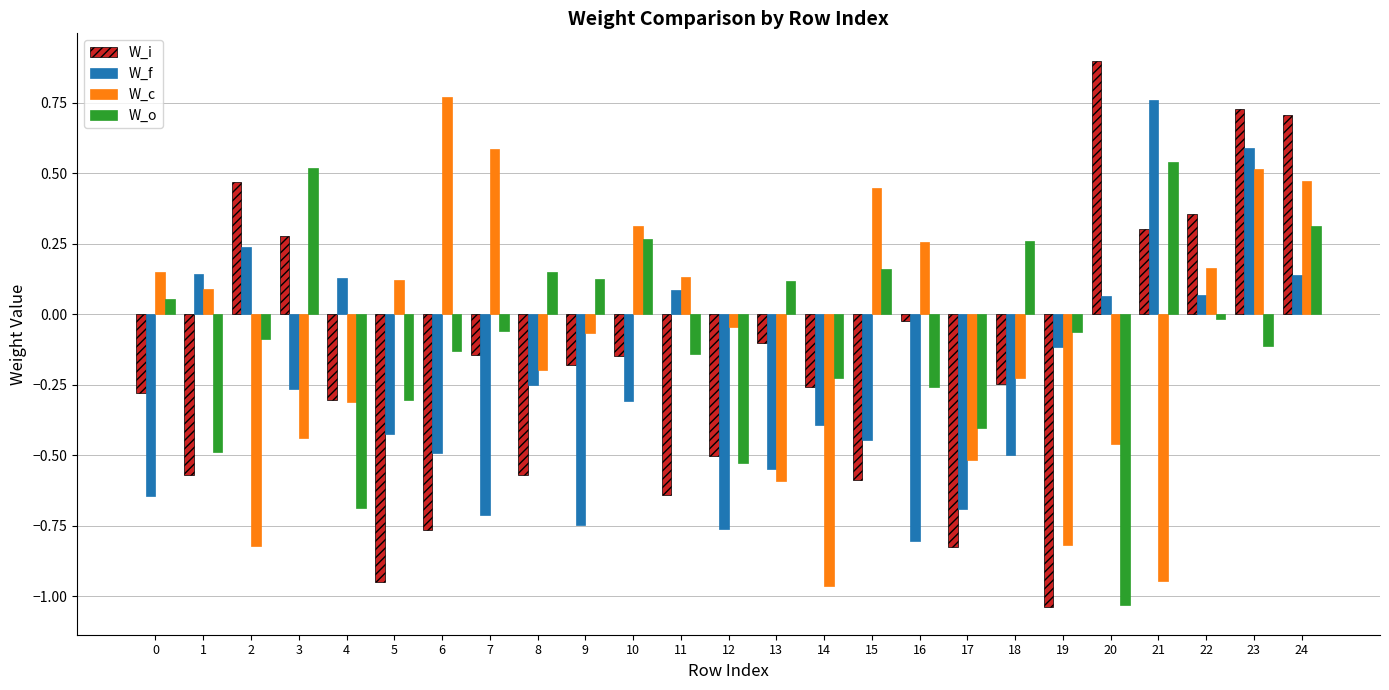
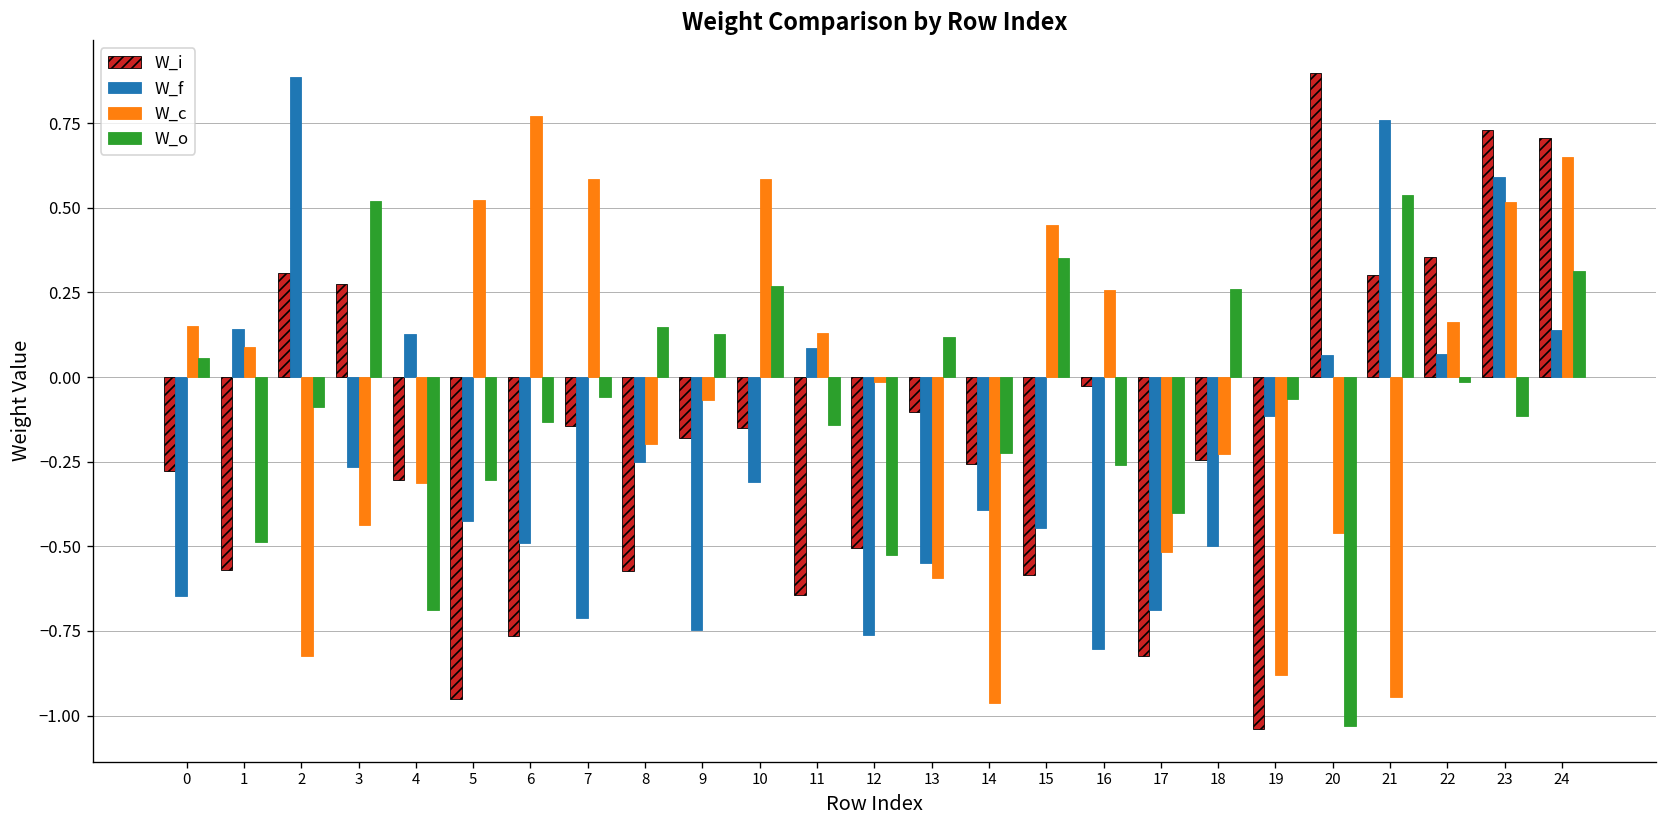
  {
    "W_i": {
      "0": -0.28,
      "1": -0.57,
-     "2": 0.47,
+     "2": 0.31,
      "3": 0.28,
      "4": -0.30,
      "5": -0.95,
      "6": -0.76,
      "7": -0.14,
      "8": -0.57,
      "9": -0.18,
      "10": -0.15,
      "11": -0.64,
      "12": -0.50,
      "13": -0.10,
      "14": -0.26,
      "15": -0.59,
      "16": -0.03,
      "17": -0.82,
      "18": -0.25,
      "19": -1.04,
      "20": 0.90,
      "21": 0.30,
      "22": 0.36,
      "23": 0.73,
      "24": 0.71
    },
    "W_f": {
      "0": -0.65,
      "1": 0.14,
-     "2": 0.24,
+     "2": 0.89,
      "3": -0.27,
      "4": 0.13,
      "5": -0.43,
      "6": -0.49,
      "7": -0.71,
      "8": -0.25,
      "9": -0.75,
      "10": -0.31,
      "11": 0.09,
      "12": -0.76,
      "13": -0.55,
      "14": -0.39,
      "15": -0.45,
      "16": -0.80,
      "17": -0.69,
      "18": -0.50,
      "19": -0.11,
      "20": 0.06,
      "21": 0.76,
      "22": 0.07,
      "23": 0.59,
      "24": 0.14
    },
    "W_c": {
      "0": 0.15,
      "1": 0.09,
      "2": -0.82,
      "3": -0.44,
      "4": -0.31,
-     "5": 0.12,
+     "5": 0.52,
      "6": 0.77,
      "7": 0.58,
      "8": -0.20,
      "9": -0.07,
-     "10": 0.31,
+     "10": 0.59,
      "11": 0.13,
-     "12": -0.05,
+     "12": -0.02,
      "13": -0.59,
      "14": -0.96,
      "15": 0.45,
      "16": 0.26,
      "17": -0.52,
      "18": -0.23,
-     "19": -0.82,
+     "19": -0.88,
      "20": -0.46,
      "21": -0.95,
      "22": 0.16,
      "23": 0.52,
-     "24": 0.47
+     "24": 0.65
    },
    "W_o": {
      "0": 0.06,
      "1": -0.49,
      "2": -0.09,
      "3": 0.52,
      "4": -0.69,
      "5": -0.30,
      "6": -0.13,
      "7": -0.06,
      "8": 0.15,
      "9": 0.13,
      "10": 0.27,
      "11": -0.14,
      "12": -0.53,
      "13": 0.12,
      "14": -0.23,
-     "15": 0.16,
+     "15": 0.35,
      "16": -0.26,
      "17": -0.40,
      "18": 0.26,
      "19": -0.06,
      "20": -1.03,
      "21": 0.54,
      "22": -0.02,
      "23": -0.11,
      "24": 0.31
    }
  }
